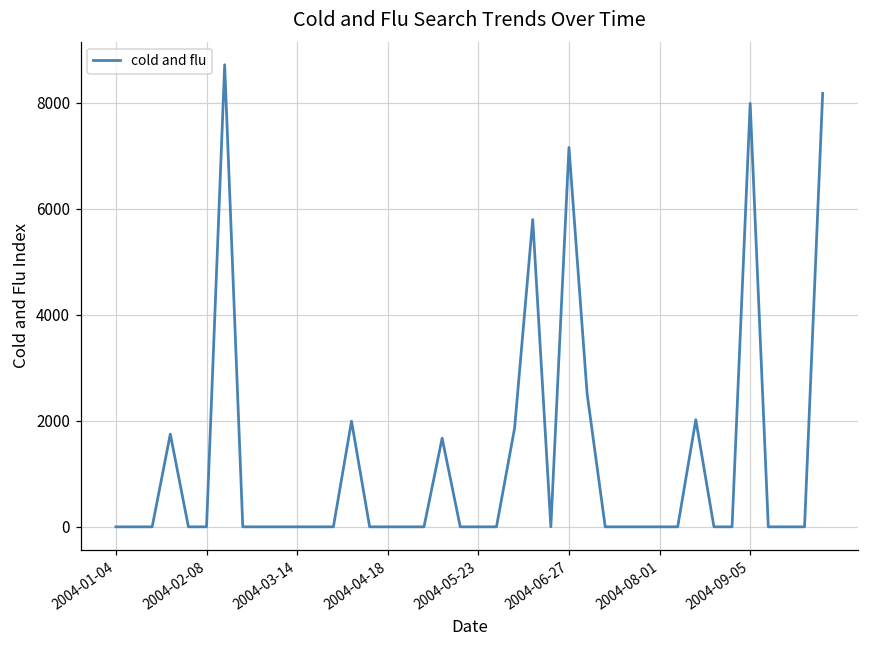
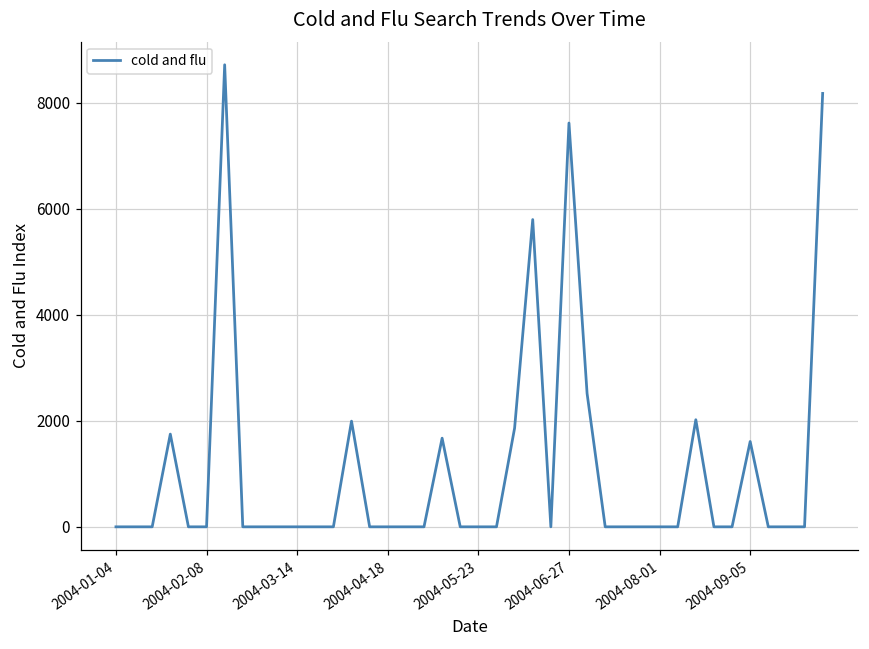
  {
    "2004-01-04": 0,
    "2004-02-08": 0,
    "2004-03-14": 0,
    "2004-04-18": 0,
    "2004-05-23": 0,
-   "2004-06-27": 7200,
+   "2004-06-27": 7600,
    "2004-08-01": 0,
-   "2004-09-05": 8000
+   "2004-09-05": 1600
  }
